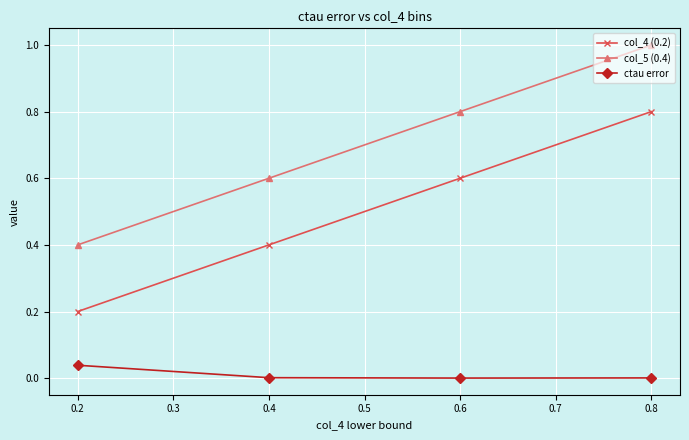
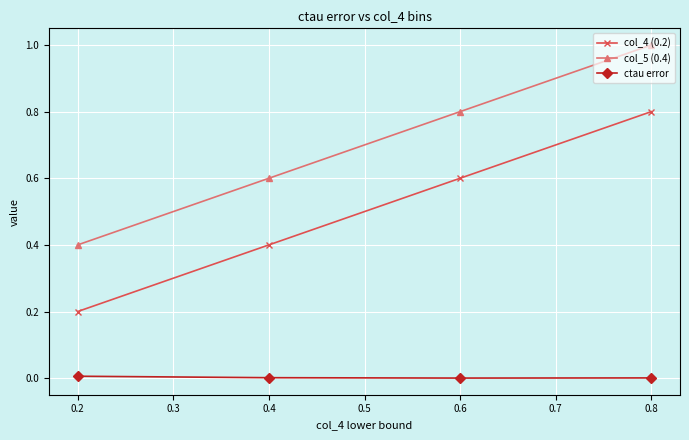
  {
    "ctau error": {
-     "0.2": 0.04,
+     "0.2": 0.01,
      "0.4": 0.00,
      "0.6": 0.00,
      "0.8": 0.00
    }
  }
